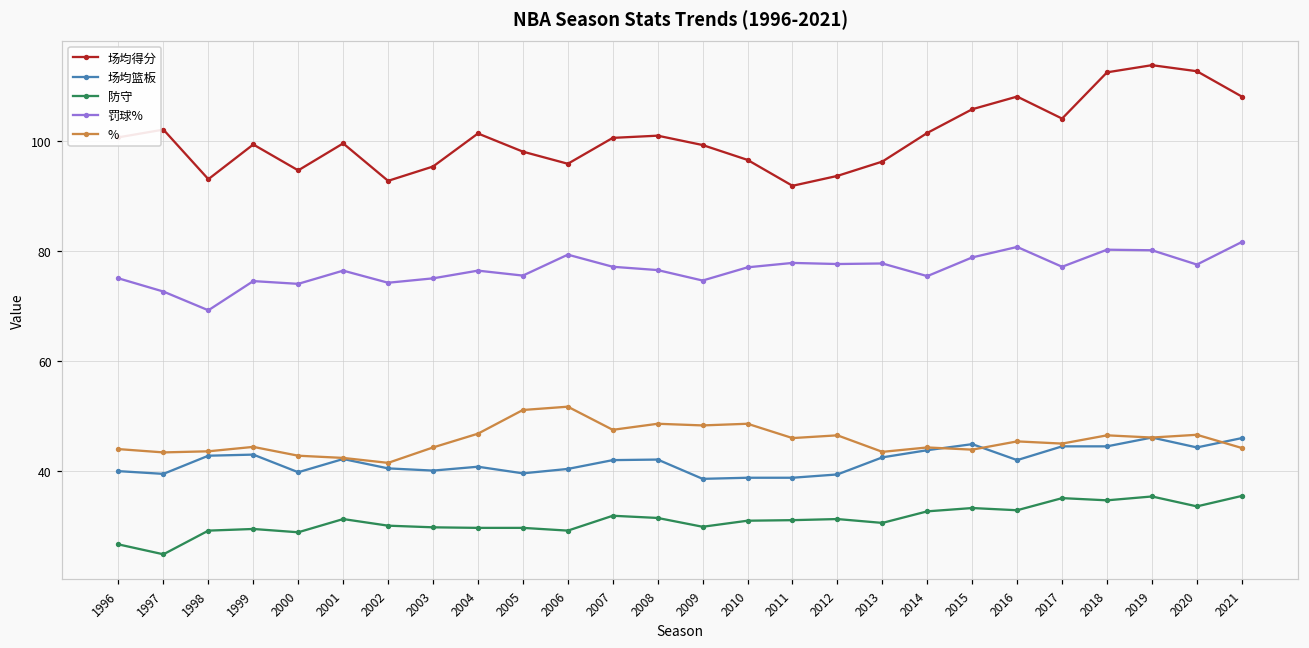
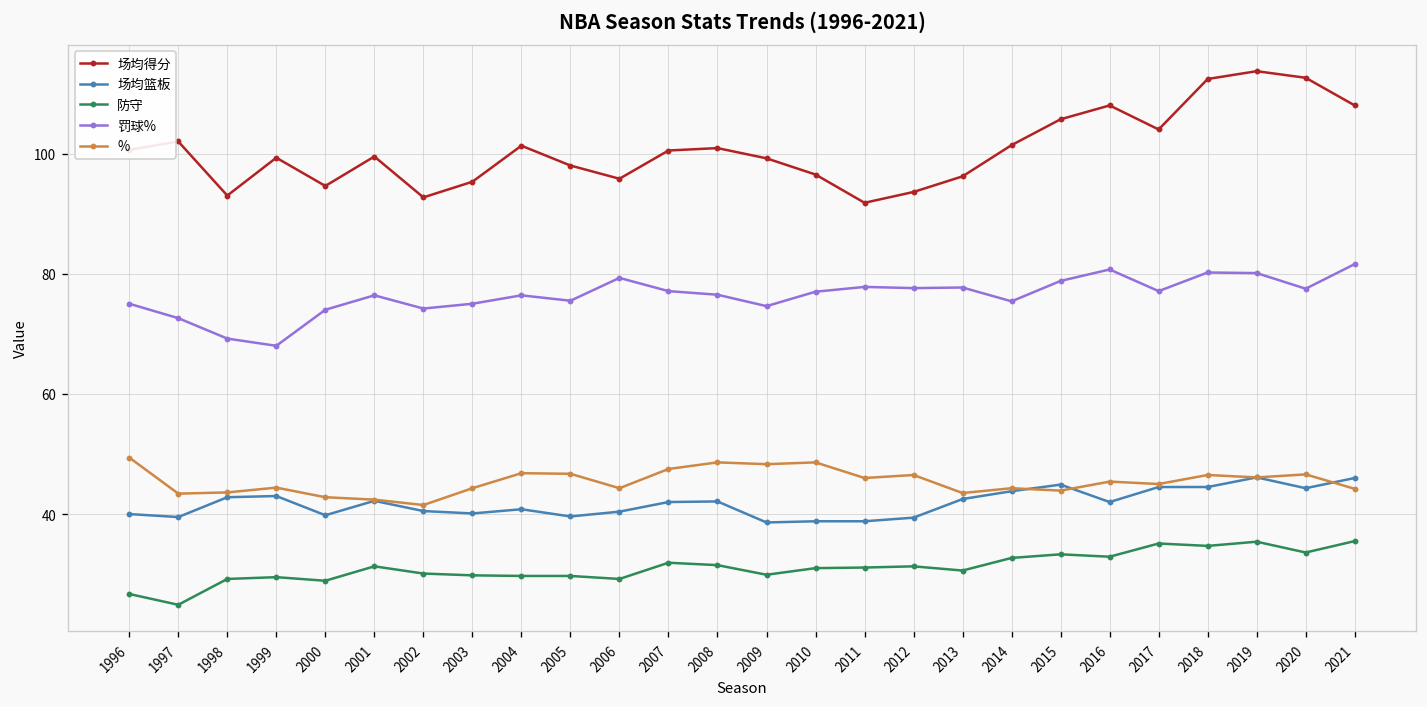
  {
    "场均得分": {
      "1997": 102,
      "1998": 93,
      "1999": 99,
      "2000": 95,
      "2001": 100,
      "2002": 93,
      "2003": 95,
      "2004": 101,
      "2005": 98,
      "2006": 96,
      "2007": 101,
      "2008": 101,
      "2009": 99,
      "2010": 97,
      "2011": 92,
      "2012": 94,
      "2013": 96,
      "2014": 101,
      "2015": 106,
      "2016": 108,
      "2017": 104,
      "2018": 112,
      "2019": 114,
      "2020": 113,
      "2021": 108
    },
    "场均篮板": {
      "1996": 40,
      "1997": 40,
      "1998": 43,
      "1999": 43,
      "2000": 40,
      "2002": 41,
      "2003": 40,
      "2004": 41,
      "2005": 40,
      "2006": 40,
      "2007": 42,
      "2008": 42,
      "2009": 39,
      "2010": 39,
      "2011": 39,
      "2012": 39,
      "2013": 43,
      "2015": 45,
      "2016": 42,
      "2018": 45,
      "2020": 44,
      "2021": 46
    },
    "防守": {
      "1996": 27,
      "1997": 25,
      "1998": 29,
      "1999": 30,
      "2000": 29,
      "2001": 31,
      "2002": 30,
      "2003": 30,
      "2004": 30,
      "2005": 30,
      "2006": 29,
      "2007": 32,
      "2008": 32,
      "2009": 30,
      "2010": 31,
      "2011": 31,
      "2012": 31,
      "2013": 31,
      "2014": 33,
      "2015": 33,
      "2016": 33,
      "2017": 35,
      "2018": 35,
      "2019": 35,
      "2020": 34,
      "2021": 36
    },
    "罚球%": {
      "1996": 75,
      "1997": 73,
      "1998": 69,
-     "1999": 75,
+     "1999": 68,
      "2000": 74,
      "2001": 76,
      "2002": 74,
      "2003": 75,
      "2004": 76,
      "2005": 76,
      "2006": 79,
      "2007": 77,
      "2008": 77,
      "2009": 75,
      "2010": 77,
      "2011": 78,
      "2012": 78,
      "2013": 78,
      "2014": 75,
      "2015": 79,
      "2016": 81,
      "2017": 77,
      "2018": 80,
      "2019": 80,
      "2020": 78,
      "2021": 82
    },
    "%": {
-     "1996": 44,
+     "1996": 49,
      "1997": 43,
      "1998": 44,
      "1999": 44,
      "2000": 43,
      "2002": 42,
      "2003": 44,
      "2004": 47,
-     "2005": 51,
-     "2006": 52,
+     "2005": 47,
+     "2006": 44,
      "2007": 48,
      "2008": 49,
      "2009": 48,
      "2010": 49,
      "2011": 46,
      "2012": 47,
      "2013": 44,
      "2015": 44,
      "2016": 45,
      "2018": 47,
      "2020": 47,
      "2021": 44
    }
  }
